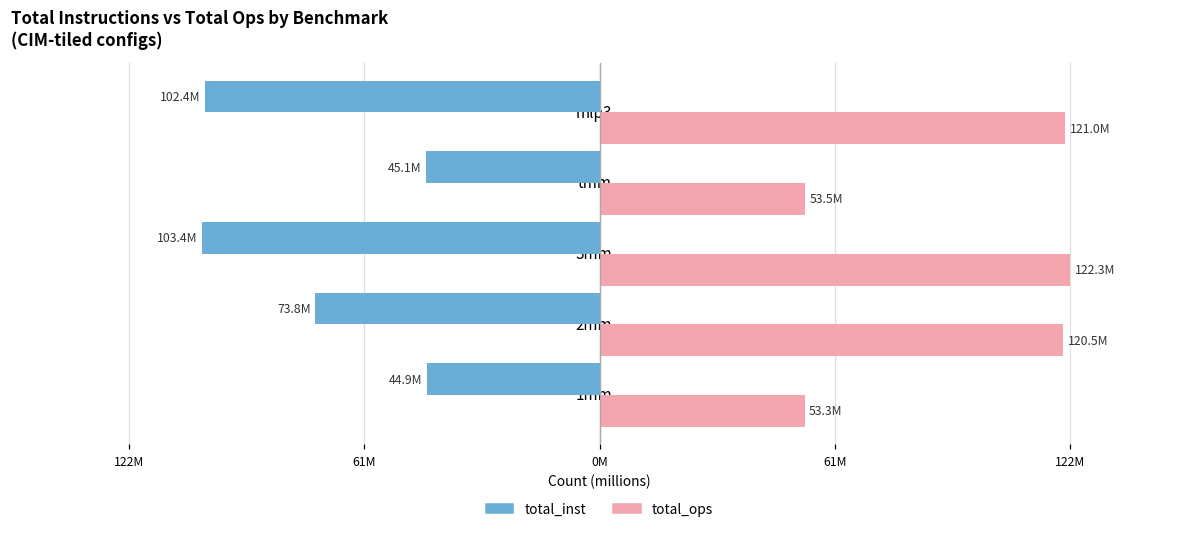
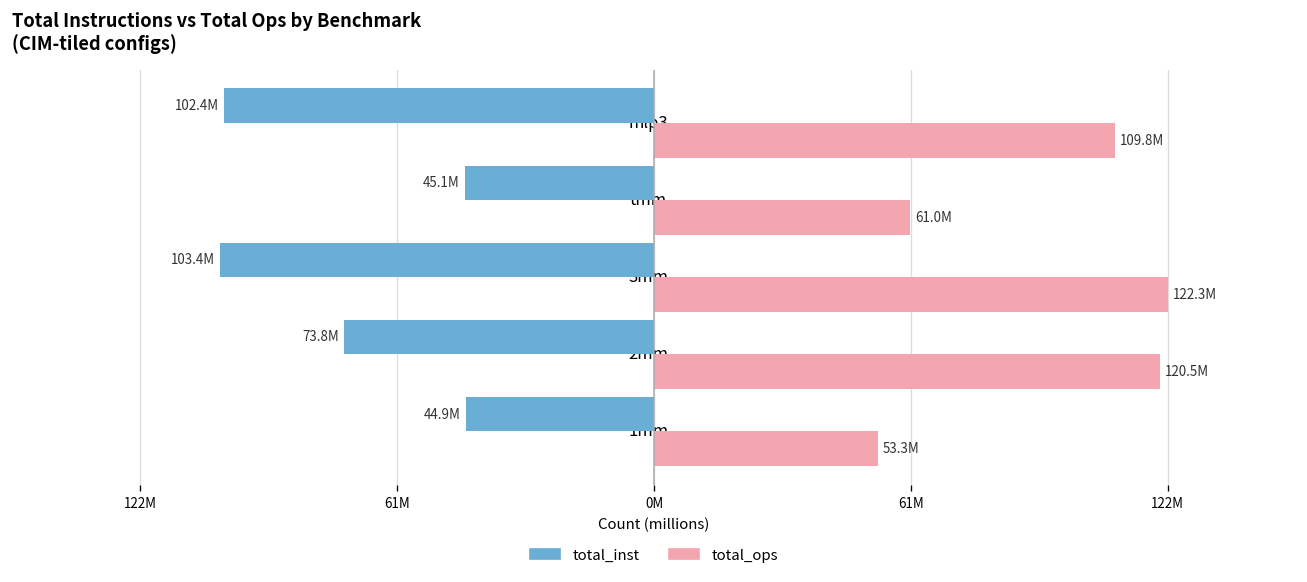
  {
    "total_ops": {
-     "mlp3": "121.0M",
-     "tmm": "53.5M",
+     "mlp3": "109.8M",
+     "tmm": "61.0M",
      "3mm": "122.3M",
      "2mm": "120.5M",
      "1mm": "53.3M"
    }
  }
